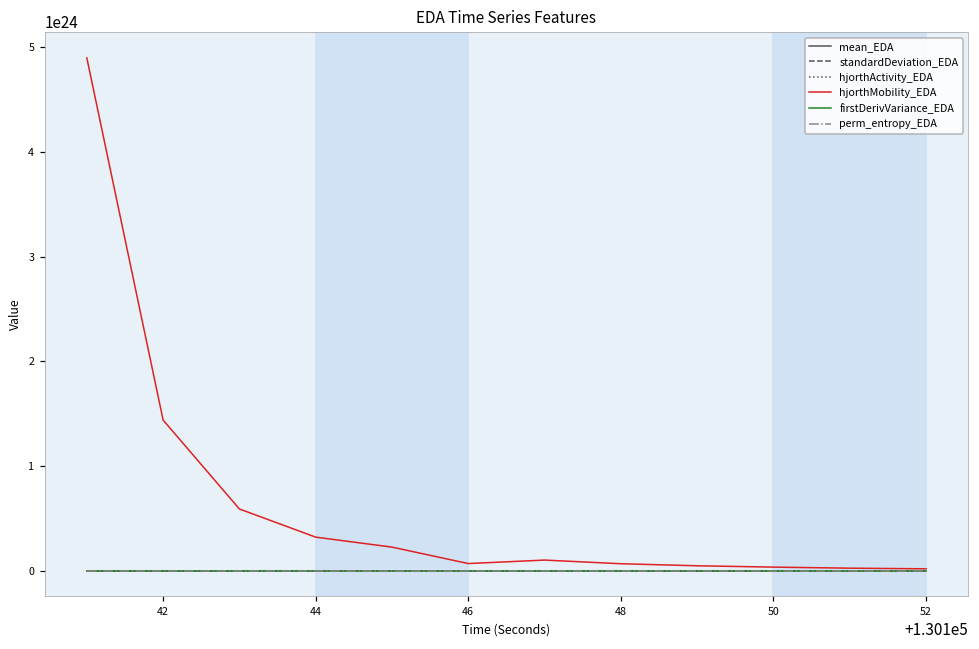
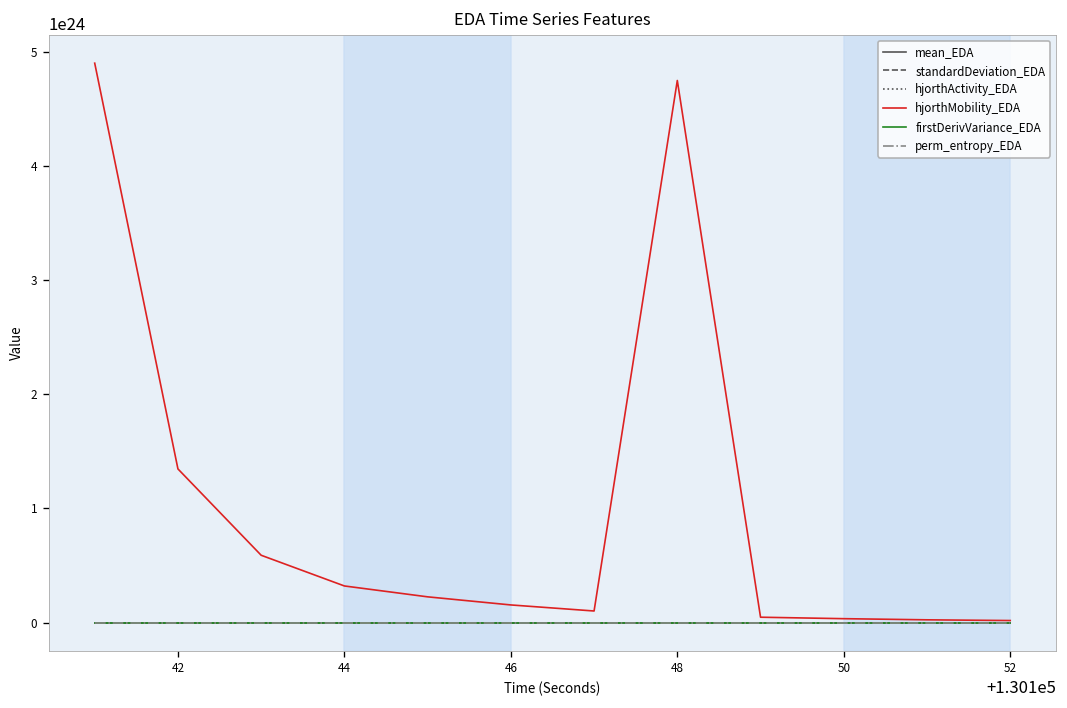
  {
    "perm_entropy_EDA": {
      "42": 0,
      "44": 0,
      "46": 0,
      "48": 0,
      "50": 0
    },
    "hjorthMobility_EDA": {
-     "42": 1400000000000000000000000,
+     "42": 1300000000000000000000000,
      "44": 300000000000000000000000,
-     "46": 100000000000000000000000,
-     "48": 100000000000000000000000,
+     "46": 200000000000000000000000,
+     "48": 4700000000000000000000000,
      "50": 0
    }
  }
